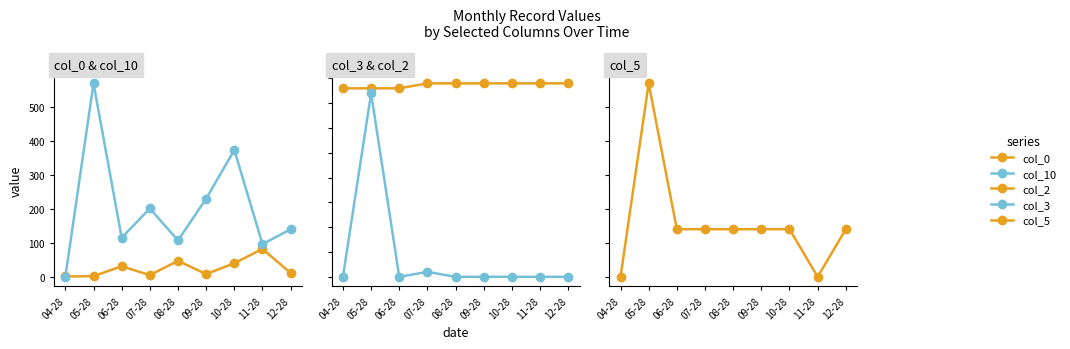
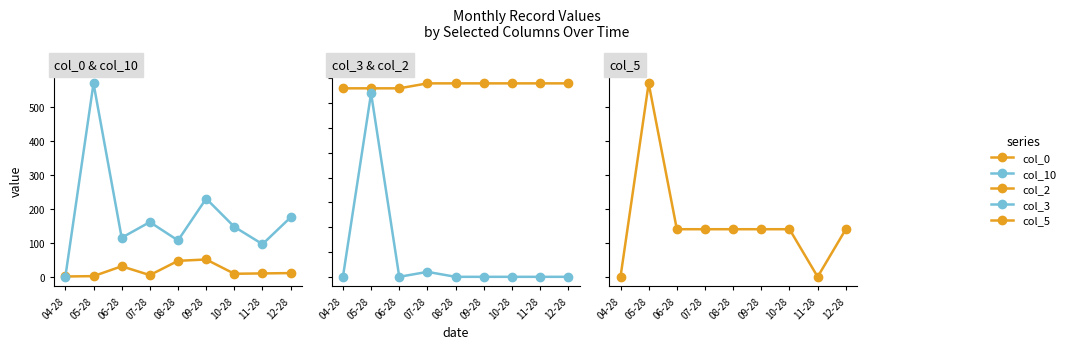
  {
    "col_0 & col_10": {
      "col_0": {
        "05-28": 0,
        "06-28": 30,
        "07-28": 10,
        "08-28": 50,
-       "09-28": 10,
-       "10-28": 40,
-       "11-28": 80,
+       "09-28": 50,
+       "10-28": 10,
+       "11-28": 10,
        "12-28": 10
      },
      "col_10": {
        "05-28": 570,
        "06-28": 120,
-       "07-28": 200,
+       "07-28": 160,
        "08-28": 110,
        "09-28": 230,
-       "10-28": 370,
+       "10-28": 150,
        "11-28": 100,
-       "12-28": 140
+       "12-28": 180
      }
    }
  }
